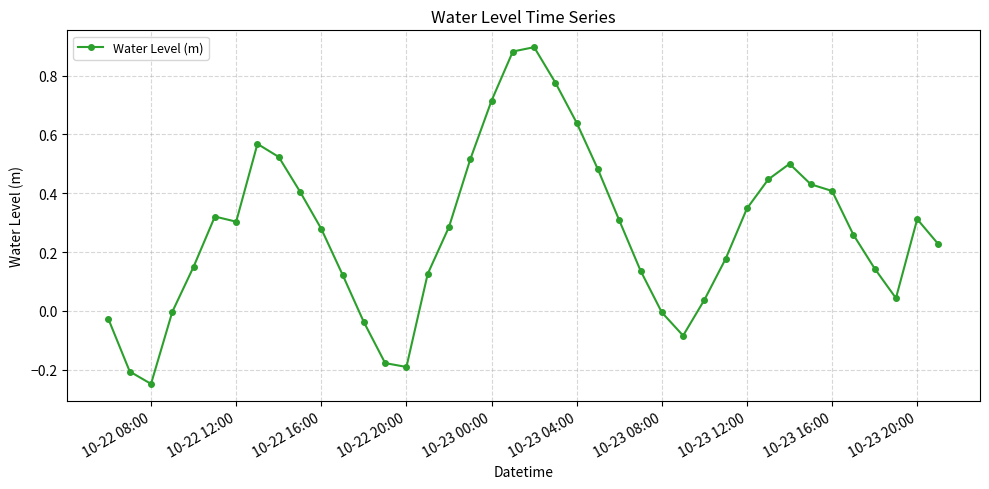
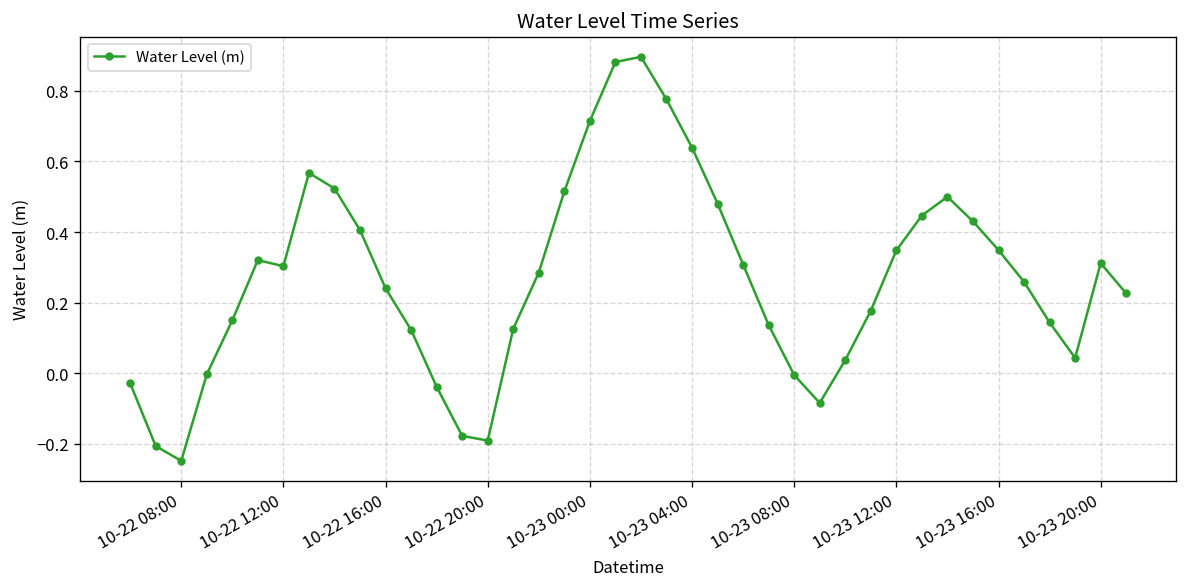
  {
    "10-22 08:00": -0.25,
    "10-22 12:00": 0.30,
-   "10-22 16:00": 0.28,
+   "10-22 16:00": 0.24,
    "10-22 20:00": -0.19,
    "10-23 00:00": 0.71,
    "10-23 04:00": 0.64,
    "10-23 08:00": 0.00,
    "10-23 12:00": 0.35,
-   "10-23 16:00": 0.41,
+   "10-23 16:00": 0.35,
    "10-23 20:00": 0.31
  }
